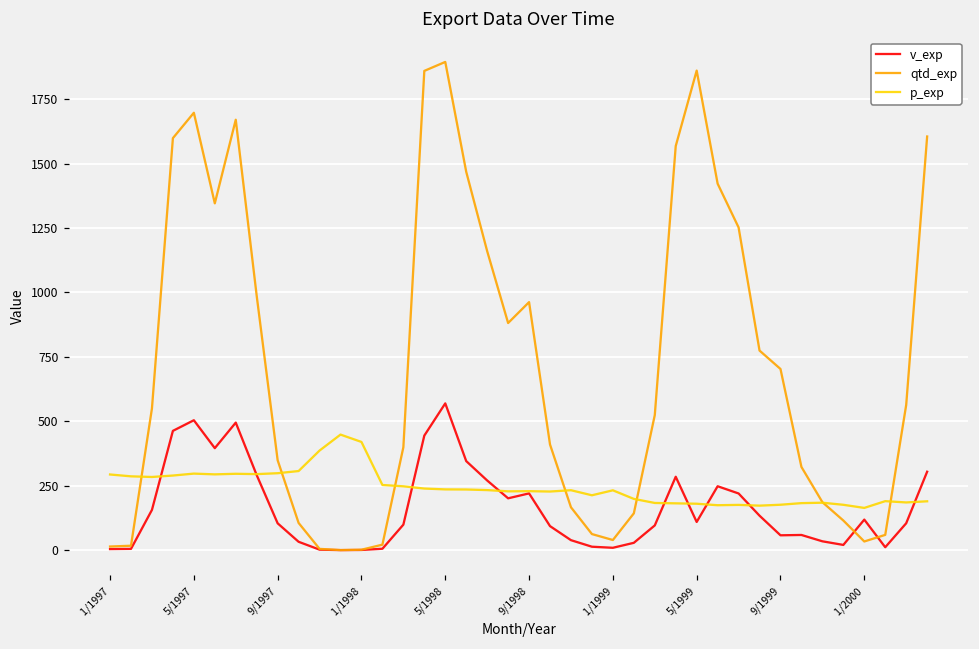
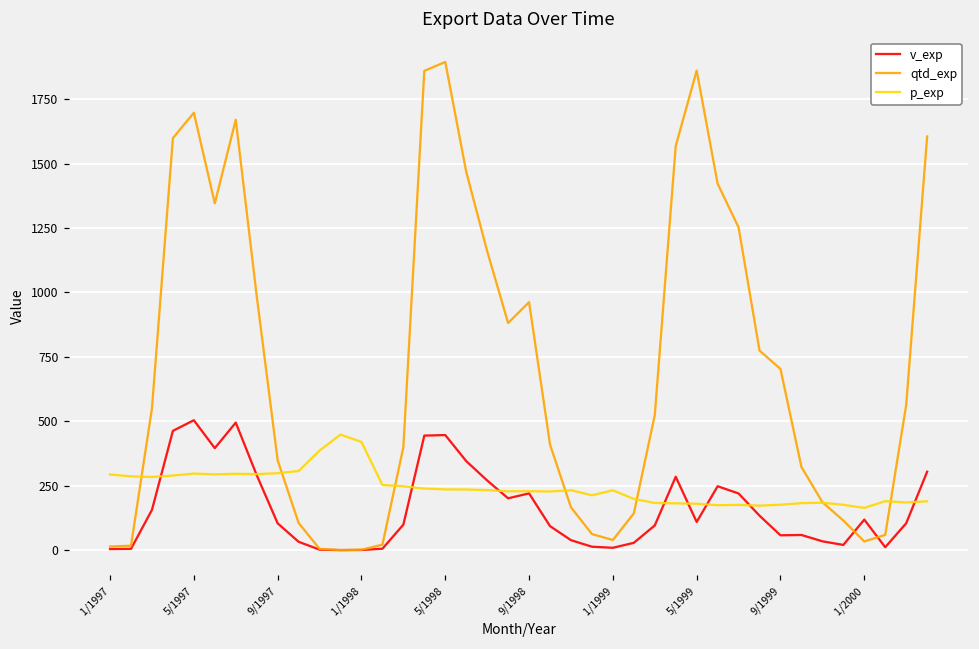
  {
    "v_exp": {
      "5/1997": 500,
      "9/1997": 100,
-     "5/1998": 570,
+     "5/1998": 450,
      "1/1999": 10,
      "5/1999": 110,
      "9/1999": 60,
      "1/2000": 120
    }
  }
